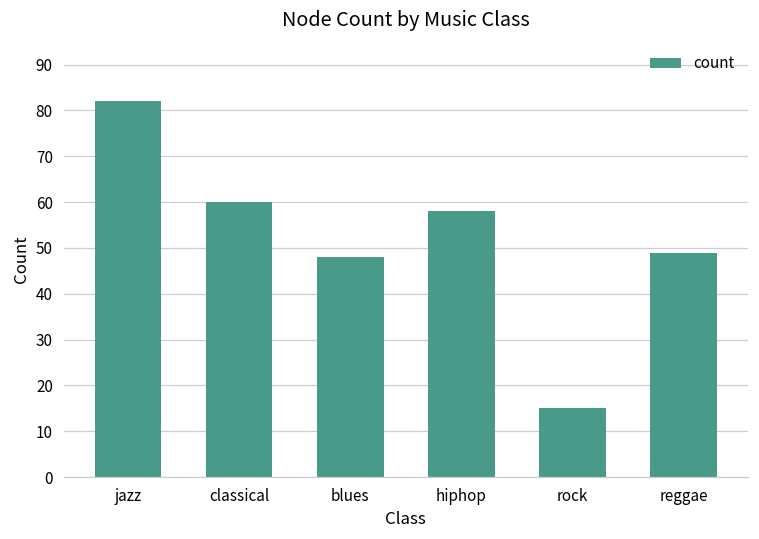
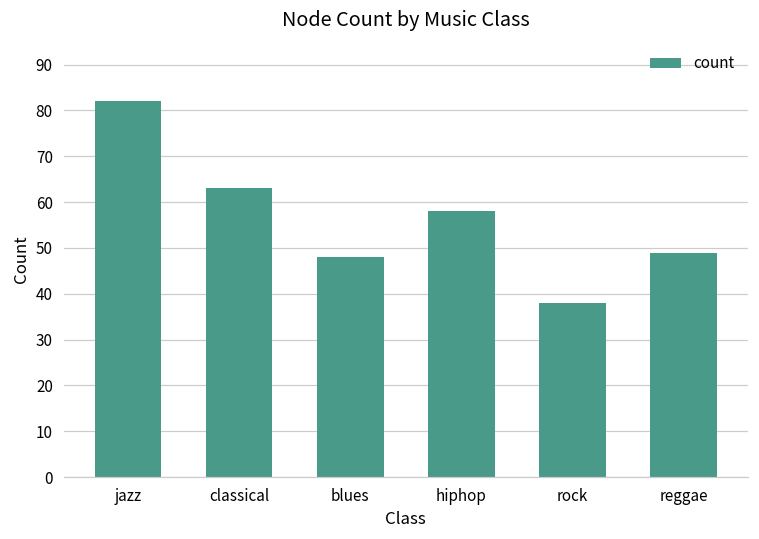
  {
    "jazz": 82,
-   "classical": 60,
+   "classical": 63,
    "blues": 48,
    "hiphop": 58,
-   "rock": 15,
+   "rock": 38,
    "reggae": 49
  }
